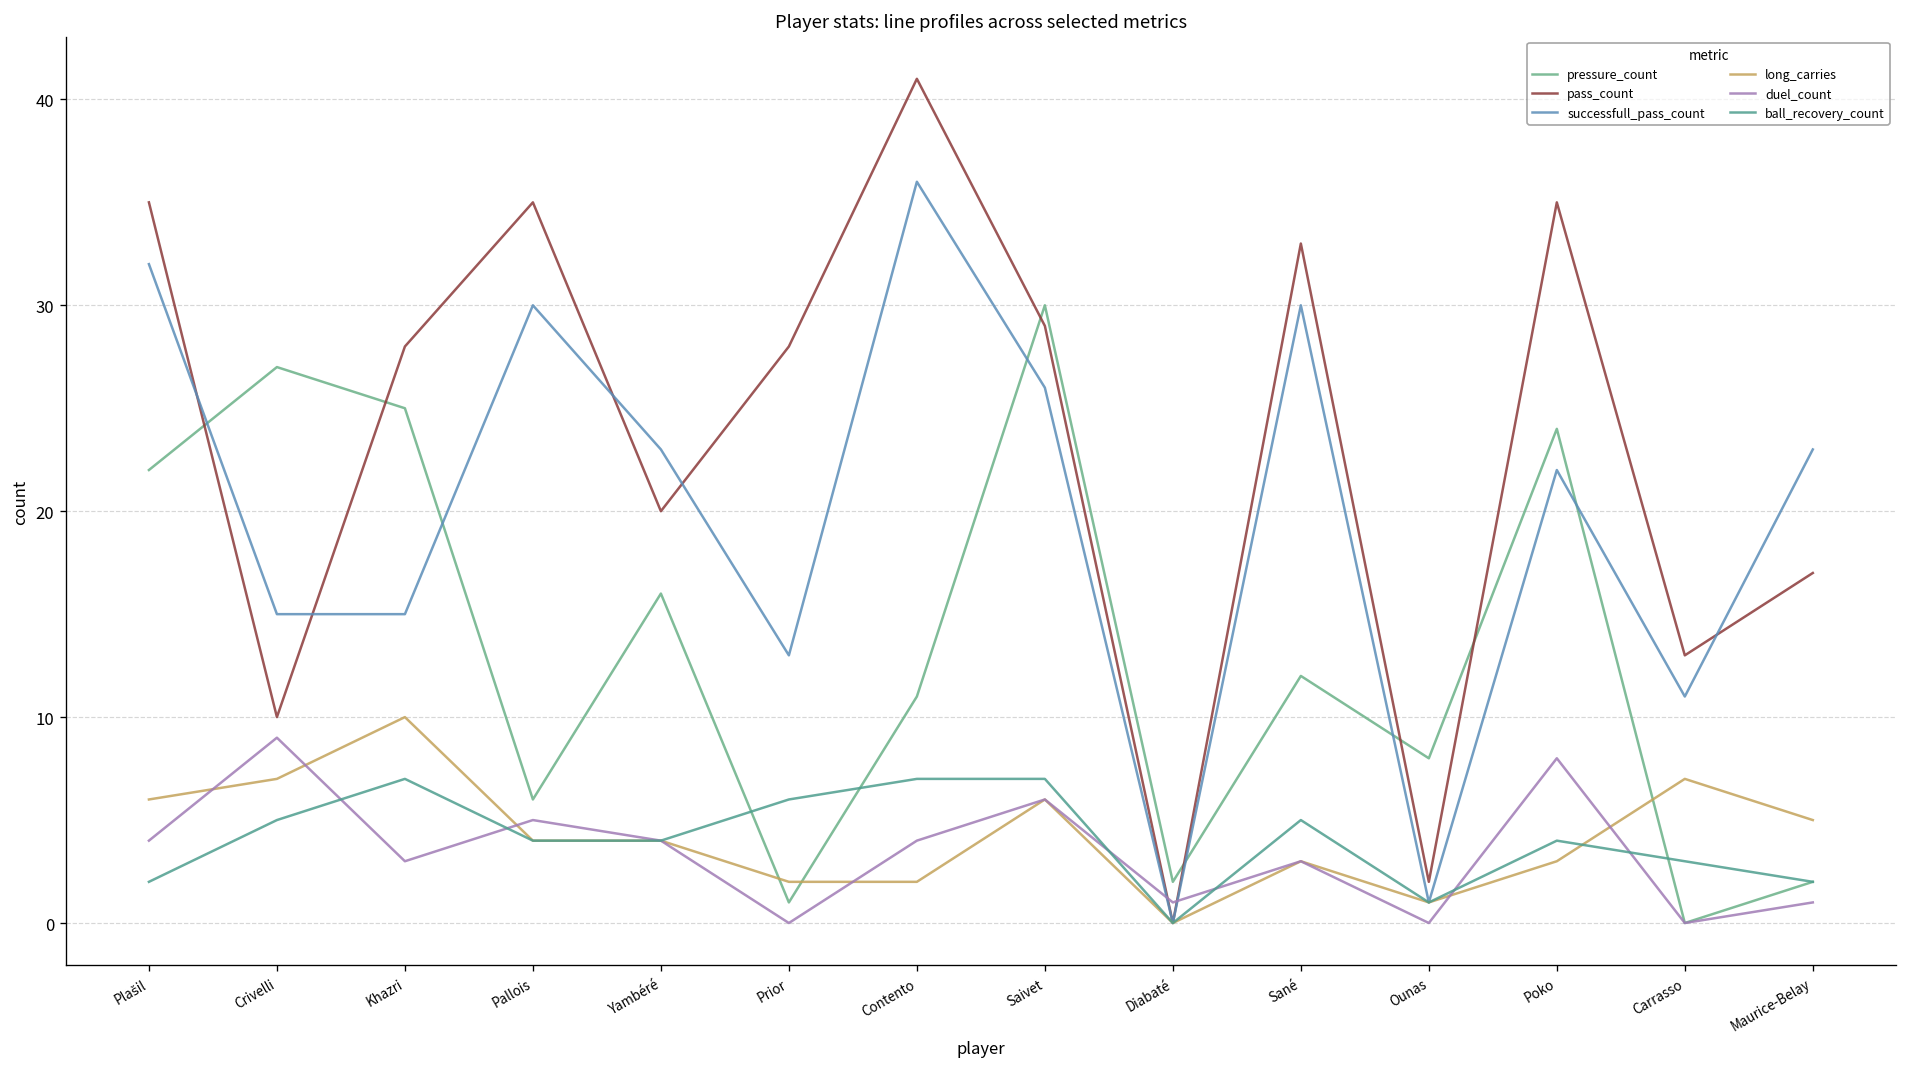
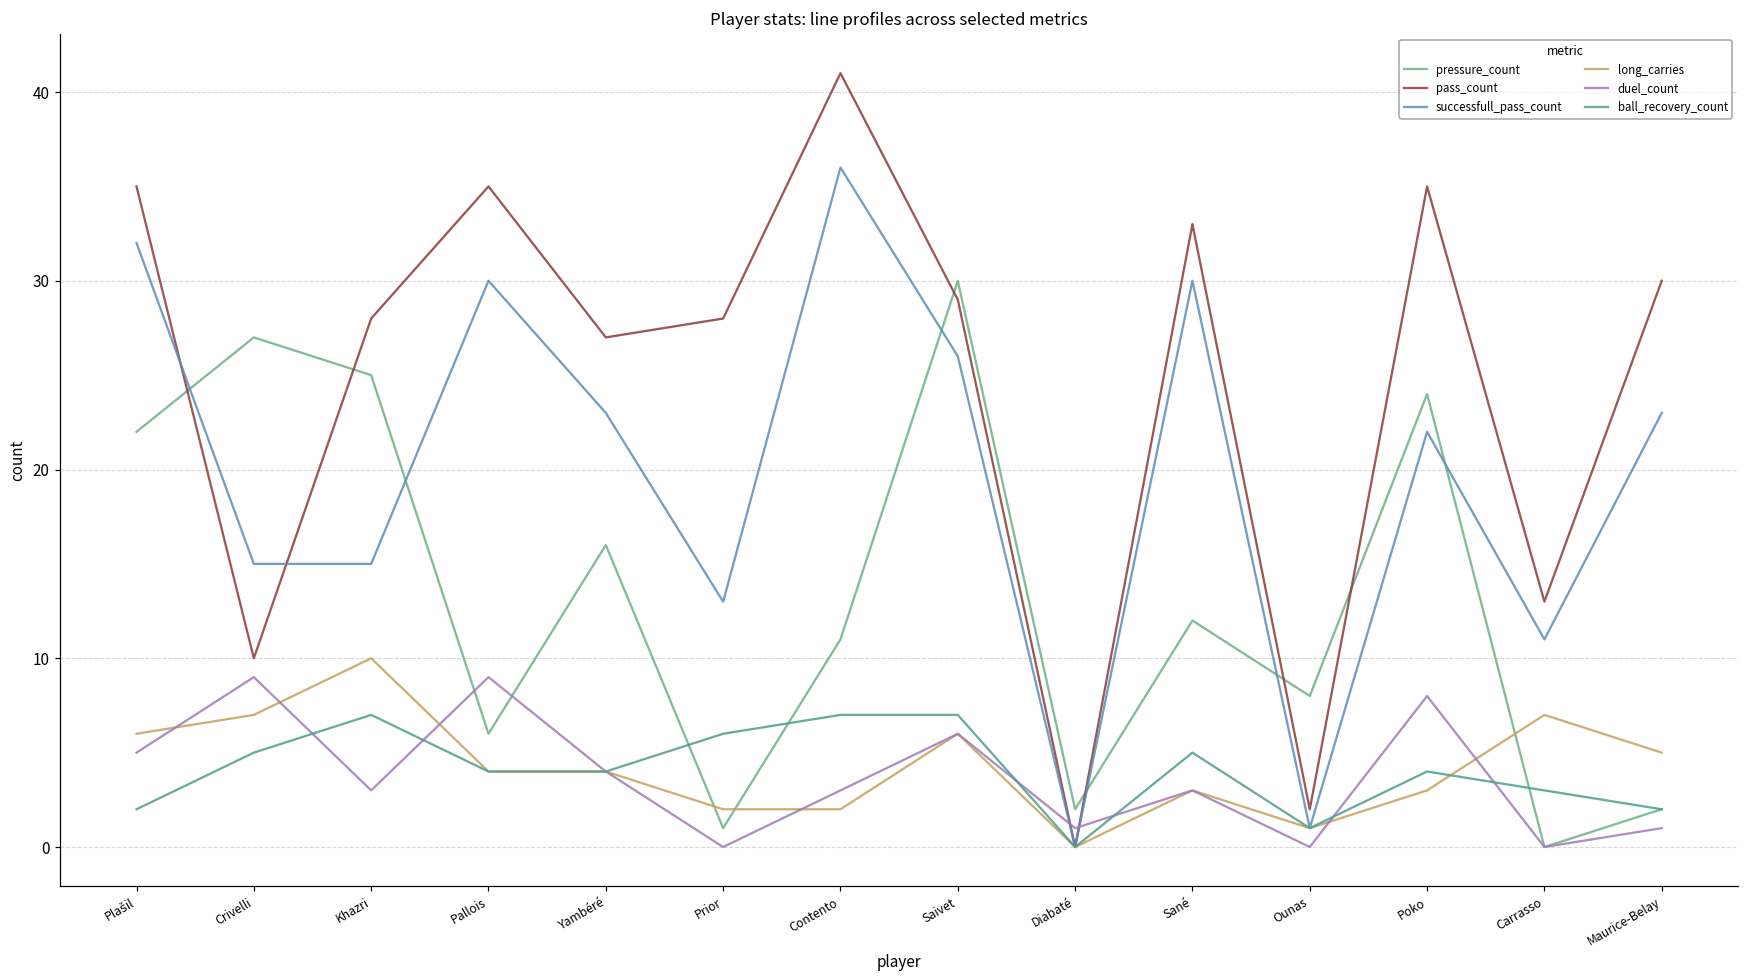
  {
    "pass_count": {
      "Plašil": 35,
      "Crivelli": 10,
      "Khazri": 28,
      "Pallois": 35,
-     "Yambéré": 20,
+     "Yambéré": 27,
      "Prior": 28,
      "Contento": 41,
      "Saivet": 29,
      "Sané": 33,
      "Ounas": 2,
      "Poko": 35,
      "Carrasso": 13,
-     "Maurice-Belay": 17
+     "Maurice-Belay": 30
    },
    "long_carries": {
      "Plašil": 6,
      "Crivelli": 7,
      "Khazri": 10,
      "Prior": 2,
      "Contento": 2,
      "Poko": 3,
      "Carrasso": 7,
      "Maurice-Belay": 5
    },
    "duel_count": {
-     "Plašil": 4,
+     "Plašil": 5,
      "Crivelli": 9,
      "Khazri": 3,
-     "Pallois": 5,
+     "Pallois": 9,
      "Prior": 0,
-     "Contento": 4,
+     "Contento": 3,
      "Diabaté": 1,
      "Ounas": 0,
      "Poko": 8,
      "Maurice-Belay": 1
    }
  }
